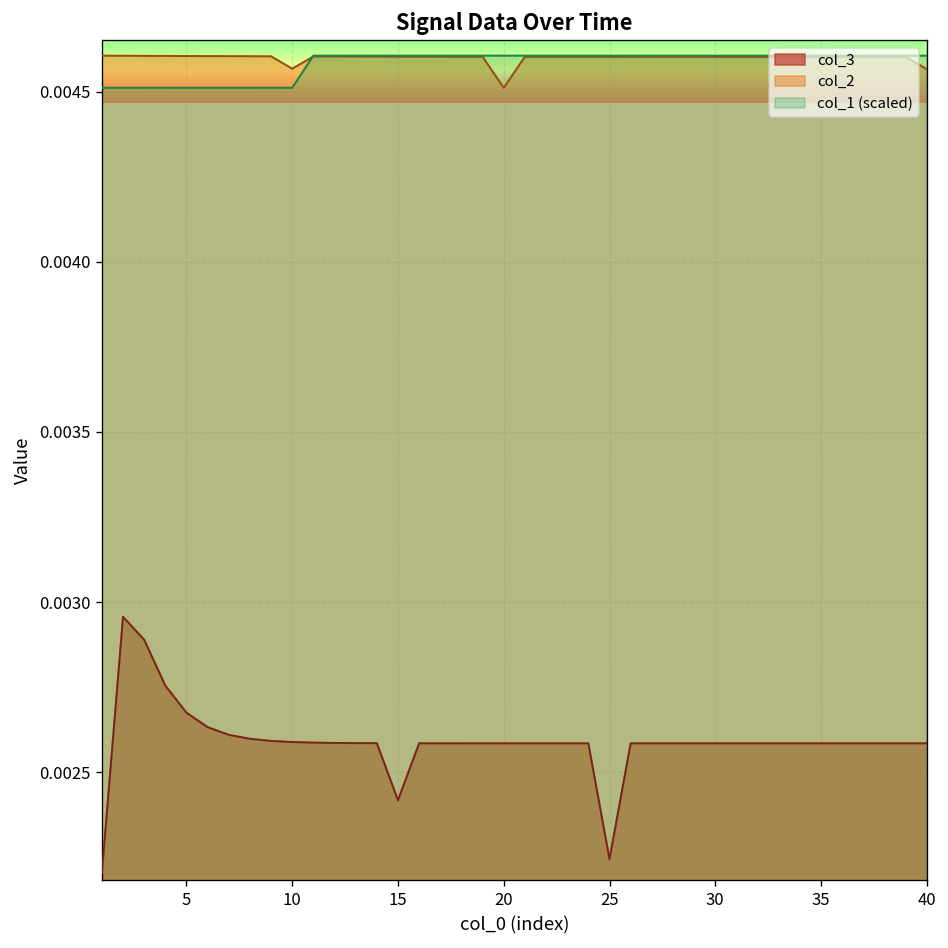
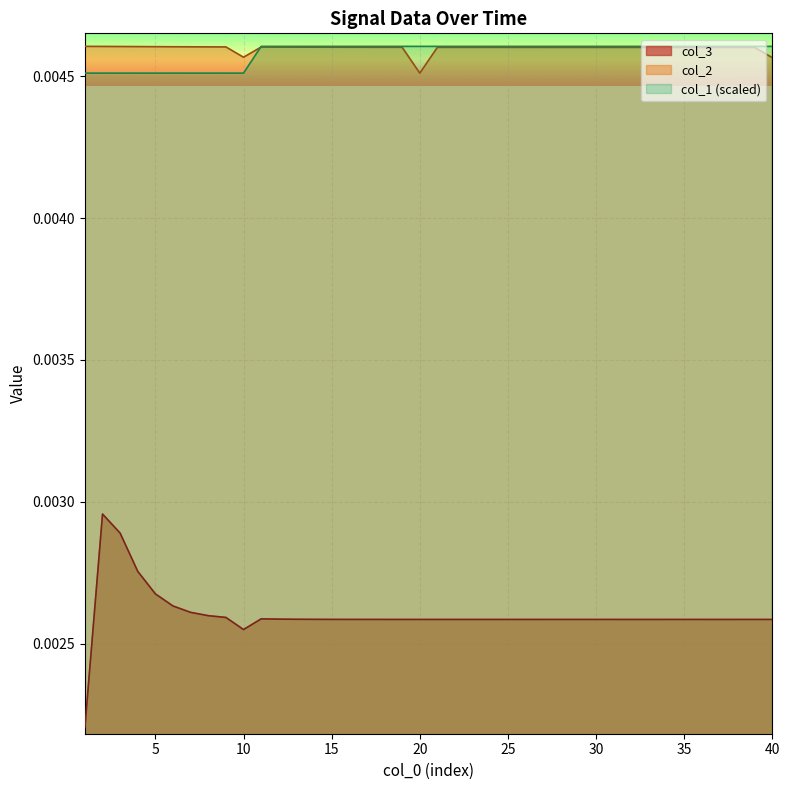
  {
    "col_3": {
      "5": 0.00268,
-     "10": 0.00259,
-     "15": 0.00242,
+     "10": 0.00255,
+     "15": 0.00259,
      "20": 0.00258,
-     "25": 0.00224,
+     "25": 0.00258,
      "30": 0.00258,
      "35": 0.00258,
      "40": 0.00258
    },
    "col_2": {
      "5": 0.00460,
      "10": 0.00457,
      "20": 0.00451,
      "40": 0.00457
    },
    "col_1 (scaled)": {
      "5": 0.00451,
      "10": 0.00451,
      "20": 0.00461,
      "40": 0.00461
    }
  }
